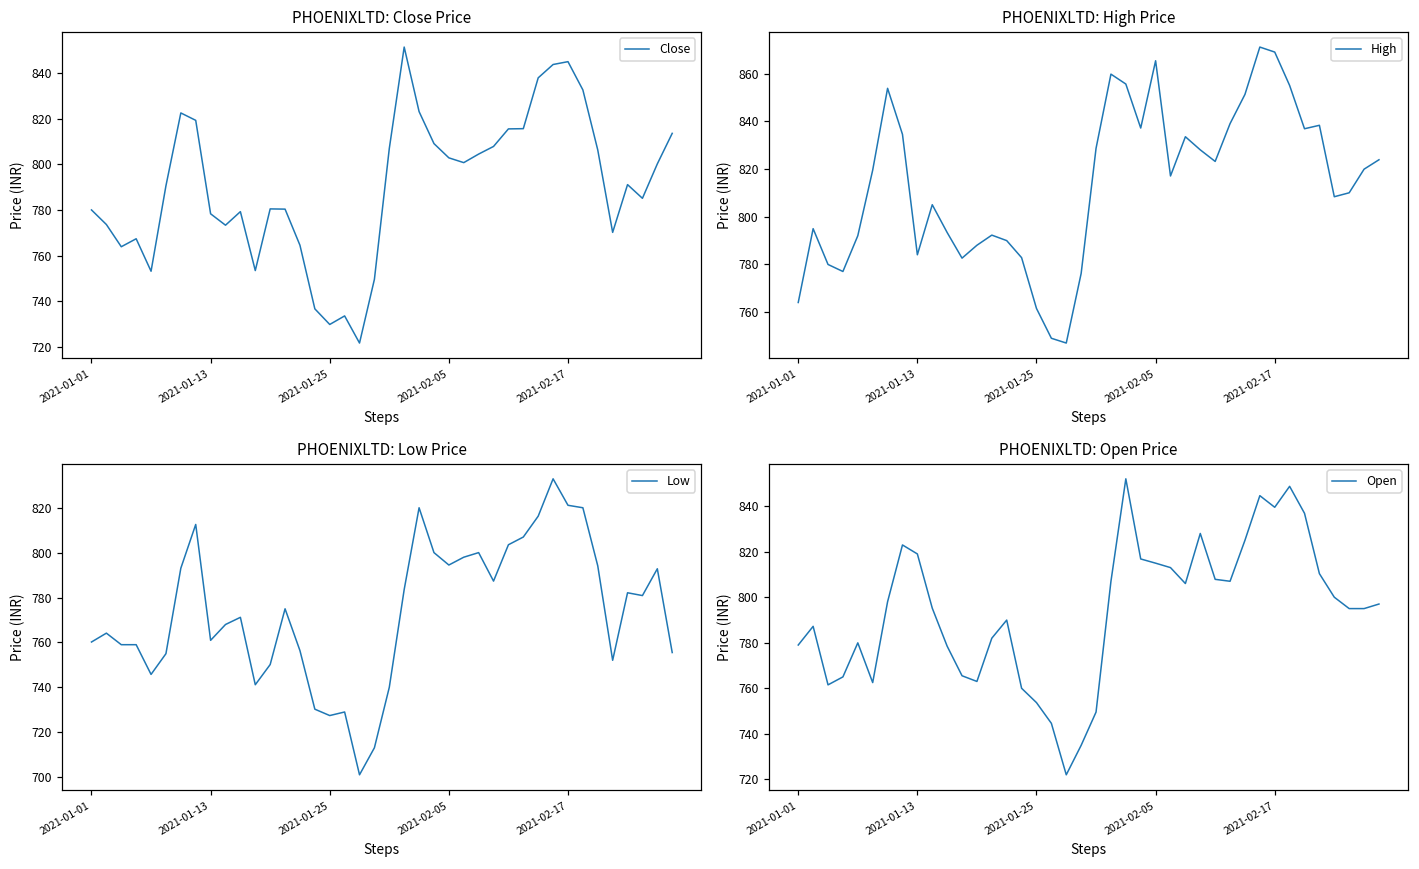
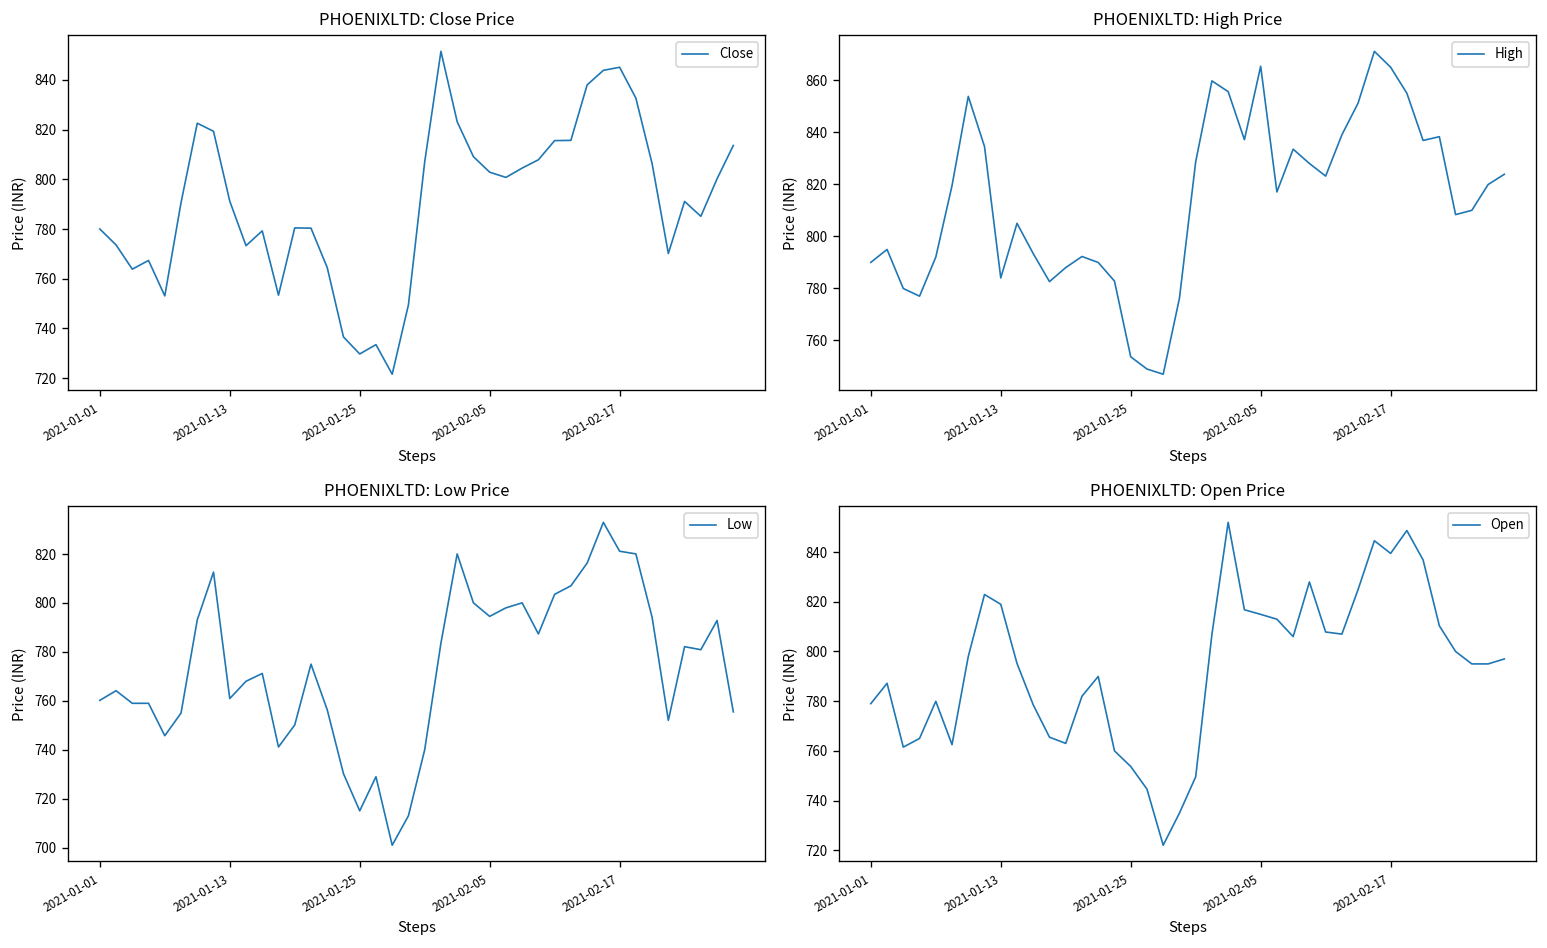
  {
    "PHOENIXLTD: Close Price": {
      "2021-01-01": 780,
-     "2021-01-13": 778,
+     "2021-01-13": 791,
      "2021-01-25": 730,
      "2021-02-05": 803,
      "2021-02-17": 845
    },
    "PHOENIXLTD: High Price": {
-     "2021-01-01": 764,
+     "2021-01-01": 790,
      "2021-01-13": 784,
-     "2021-01-25": 762,
+     "2021-01-25": 754,
      "2021-02-05": 865,
-     "2021-02-17": 869
+     "2021-02-17": 865
    },
    "PHOENIXLTD: Low Price": {
      "2021-01-01": 760,
      "2021-01-13": 761,
-     "2021-01-25": 727,
+     "2021-01-25": 715,
      "2021-02-05": 795,
      "2021-02-17": 821
    },
    "PHOENIXLTD: Open Price": {
      "2021-01-01": 779,
      "2021-01-13": 819,
      "2021-01-25": 754,
      "2021-02-05": 815,
      "2021-02-17": 840
    }
  }
